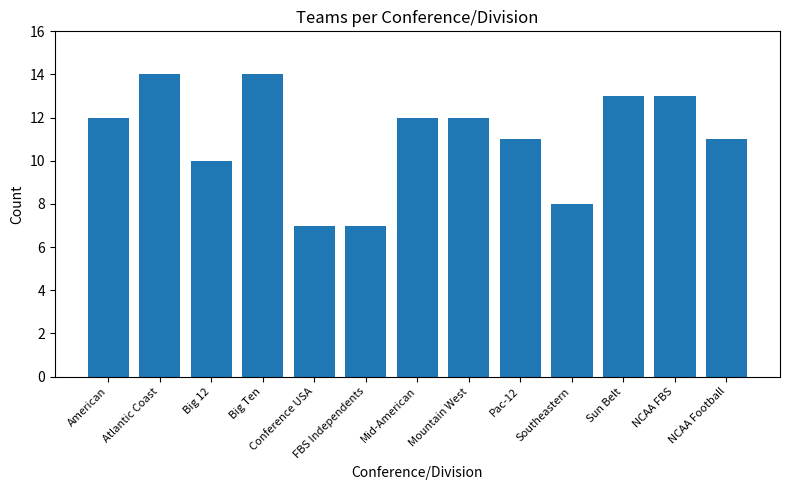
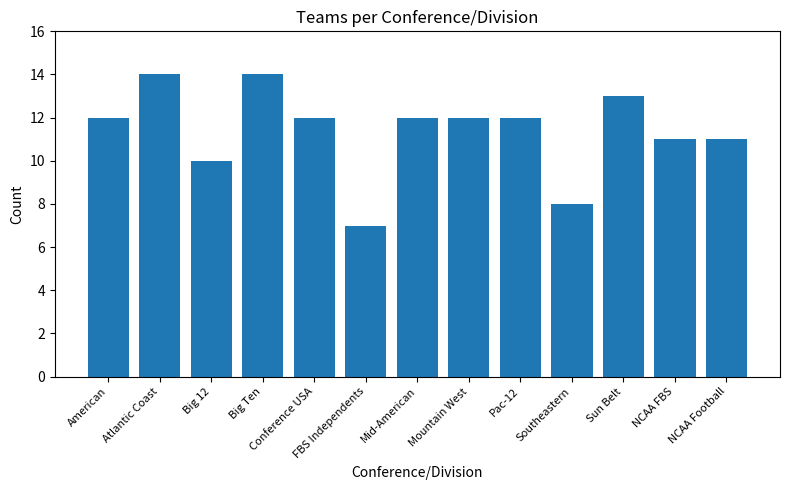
  {
    "American": 12,
    "Atlantic Coast": 14,
    "Big 12": 10,
    "Big Ten": 14,
-   "Conference USA": 7,
+   "Conference USA": 12,
    "FBS Independents": 7,
    "Mid-American": 12,
    "Mountain West": 12,
-   "Pac-12": 11,
+   "Pac-12": 12,
    "Southeastern": 8,
    "Sun Belt": 13,
-   "NCAA FBS": 13,
+   "NCAA FBS": 11,
    "NCAA Football": 11
  }
